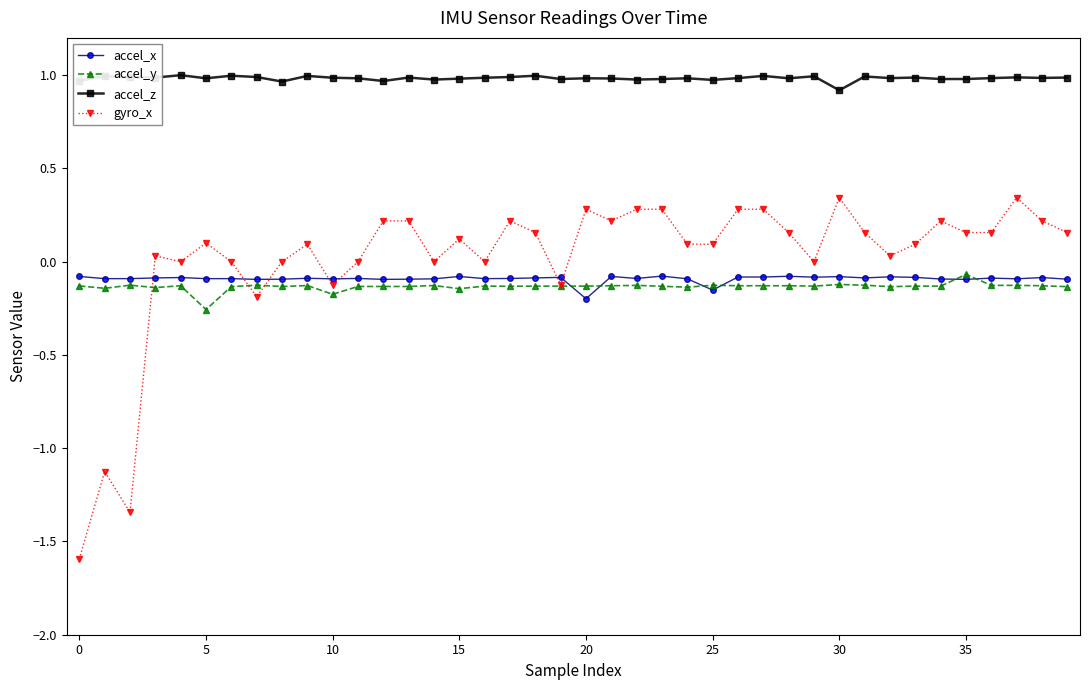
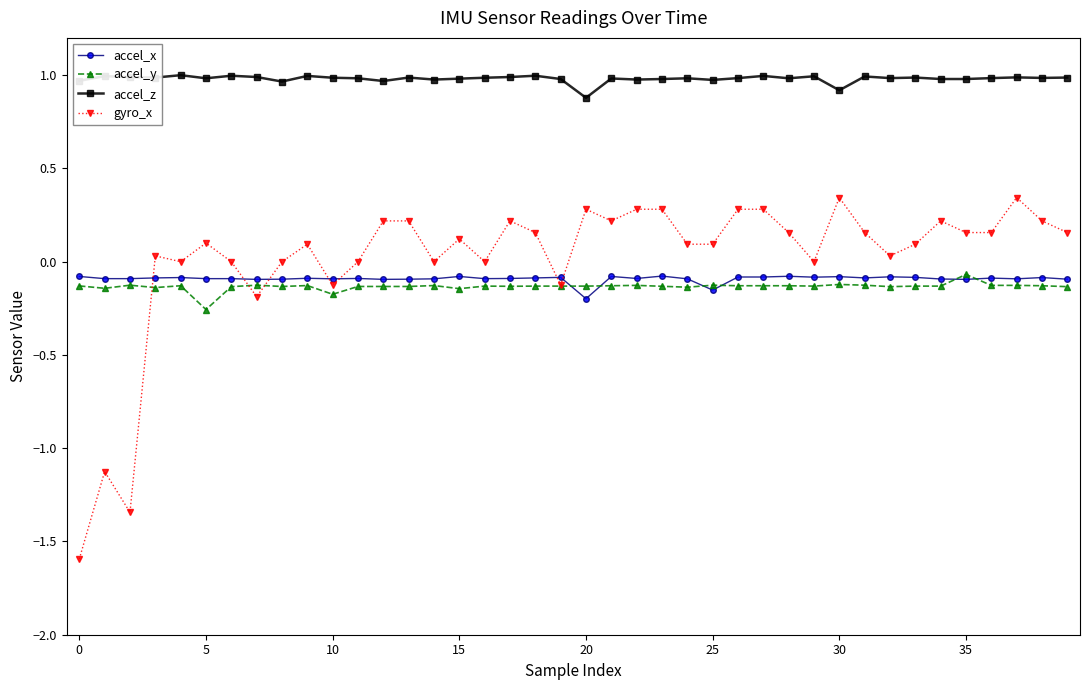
  {
    "accel_x": {
      "0": -0.08,
      "5": -0.09,
      "10": -0.09,
      "15": -0.08,
      "20": -0.20,
      "25": -0.15,
      "30": -0.08,
      "35": -0.09
    },
    "accel_y": {
      "0": -0.13,
      "5": -0.26,
      "10": -0.17,
      "15": -0.14,
      "20": -0.13,
      "25": -0.13,
      "30": -0.12,
      "35": -0.07
    },
    "accel_z": {
      "5": 0.98,
      "10": 0.99,
      "15": 0.98,
-     "20": 0.98,
+     "20": 0.88,
      "25": 0.97,
      "30": 0.92,
      "35": 0.98
    },
    "gyro_x": {
      "0": -1.59,
      "5": 0.10,
      "10": -0.13,
      "15": 0.12,
      "20": 0.28,
      "25": 0.09,
      "30": 0.34,
      "35": 0.16
    }
  }
